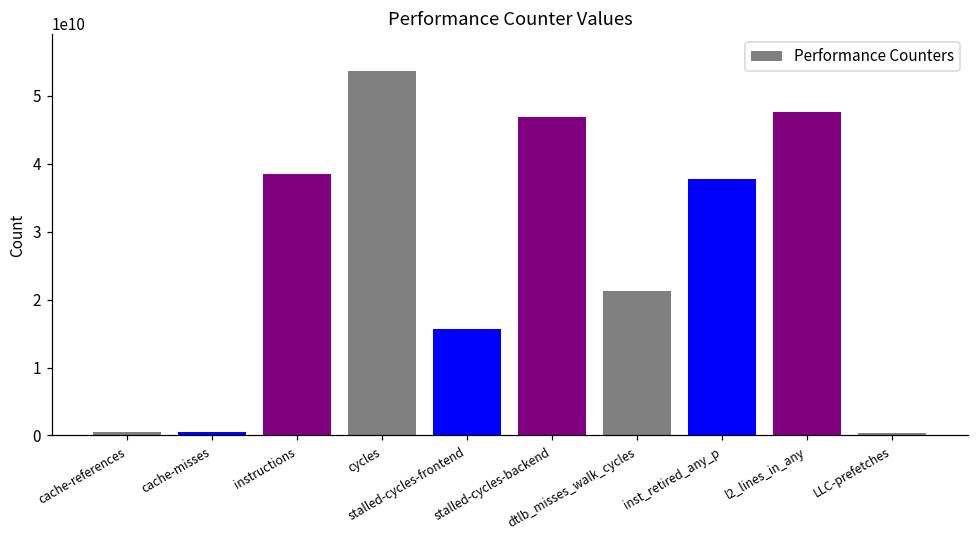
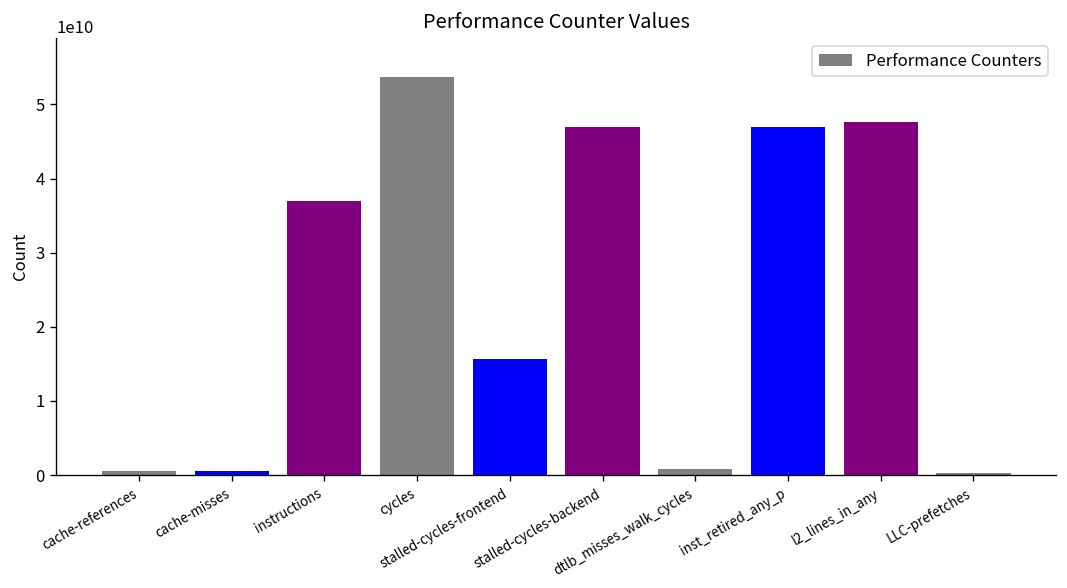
  {
    "cache-references": 1000000000,
    "cache-misses": 1000000000,
-   "instructions": 38000000000,
+   "instructions": 37000000000,
    "cycles": 54000000000,
    "stalled-cycles-frontend": 16000000000,
    "stalled-cycles-backend": 47000000000,
-   "dtlb_misses_walk_cycles": 21000000000,
-   "inst_retired_any_p": 38000000000,
+   "dtlb_misses_walk_cycles": 1000000000,
+   "inst_retired_any_p": 47000000000,
    "l2_lines_in_any": 48000000000
  }
